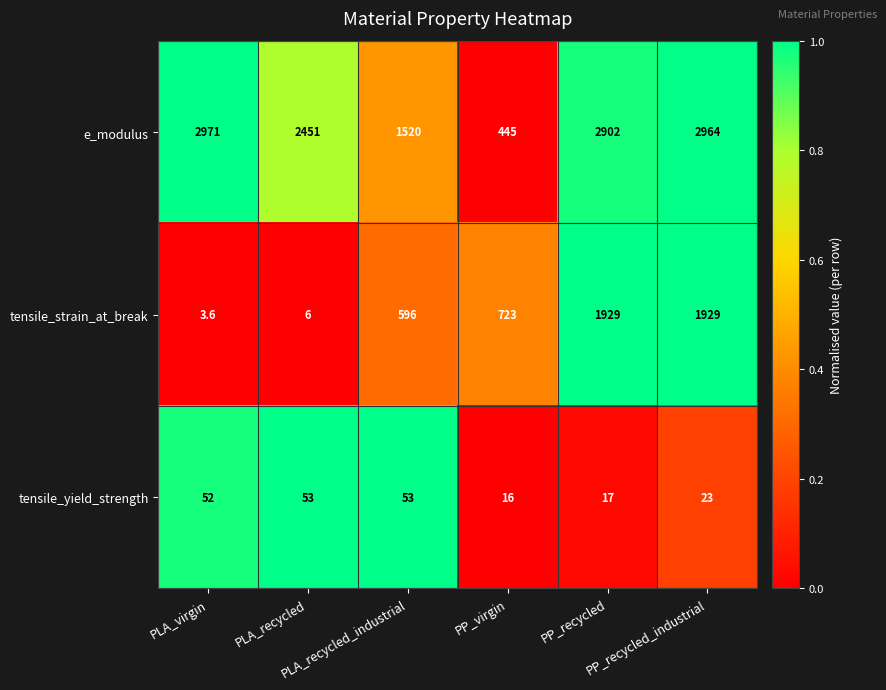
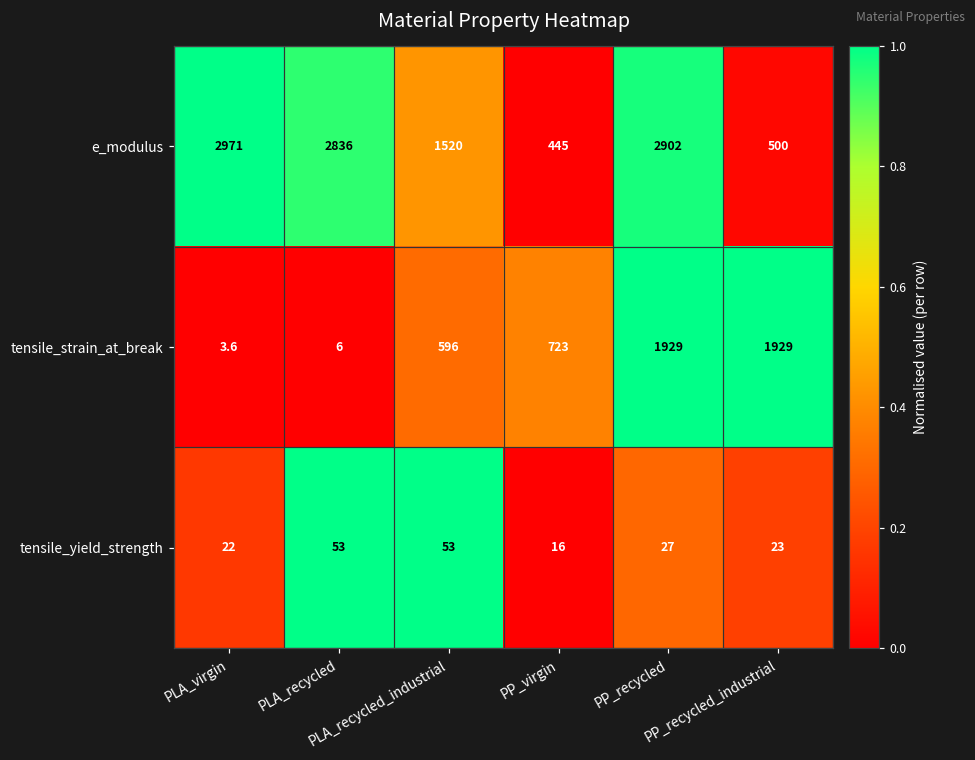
  {
    "e_modulus": {
      "PLA_virgin": 2971,
-     "PLA_recycled": 2451,
+     "PLA_recycled": 2836,
      "PLA_recycled_industrial": 1520,
      "PP_virgin": 445,
      "PP_recycled": 2902,
-     "PP_recycled_industrial": 2964
+     "PP_recycled_industrial": 500
    },
    "tensile_strain_at_break": {
      "PLA_virgin": 3.6,
      "PLA_recycled": 6,
      "PLA_recycled_industrial": 596,
      "PP_virgin": 723,
      "PP_recycled": 1929,
      "PP_recycled_industrial": 1929
    },
    "tensile_yield_strength": {
-     "PLA_virgin": 52,
+     "PLA_virgin": 22,
      "PLA_recycled": 53,
      "PLA_recycled_industrial": 53,
      "PP_virgin": 16,
-     "PP_recycled": 17,
+     "PP_recycled": 27,
      "PP_recycled_industrial": 23
    }
  }
